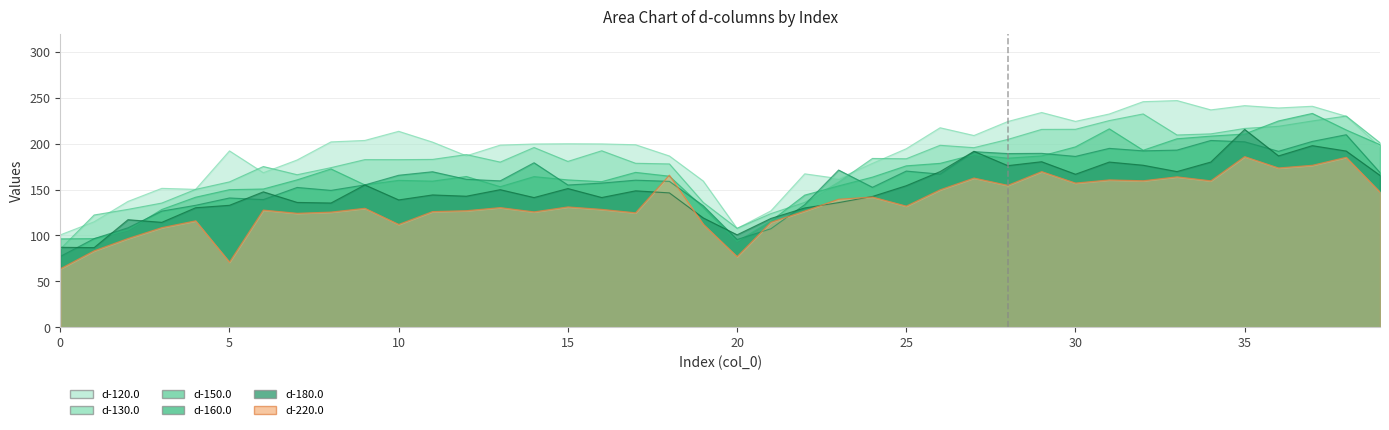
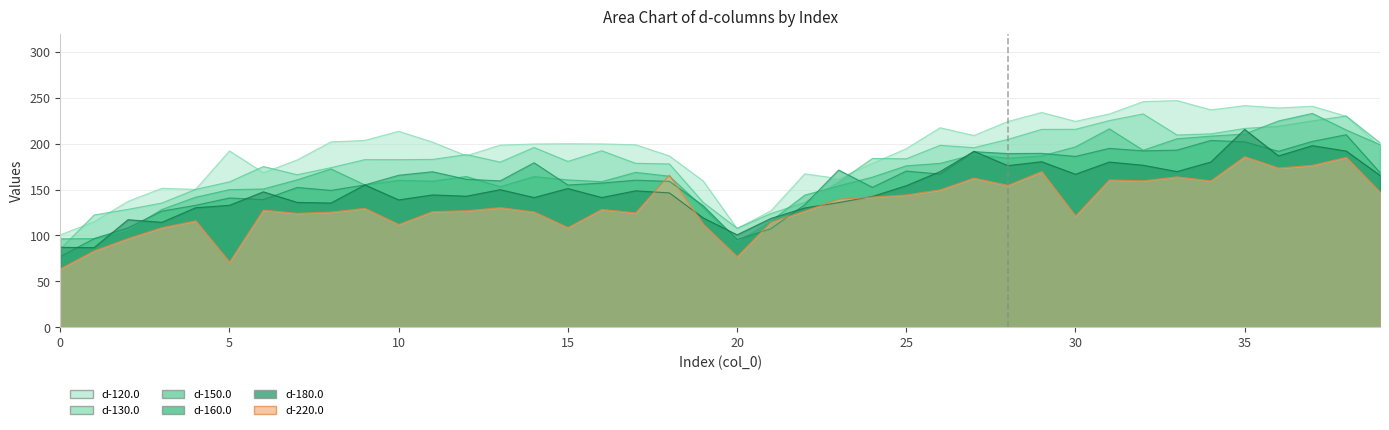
  {
    "d-220.0": {
      "0": 60,
      "5": 70,
      "10": 110,
-     "15": 130,
+     "15": 110,
      "20": 80,
-     "25": 130,
-     "30": 160,
+     "25": 140,
+     "30": 120,
      "35": 190
    }
  }
